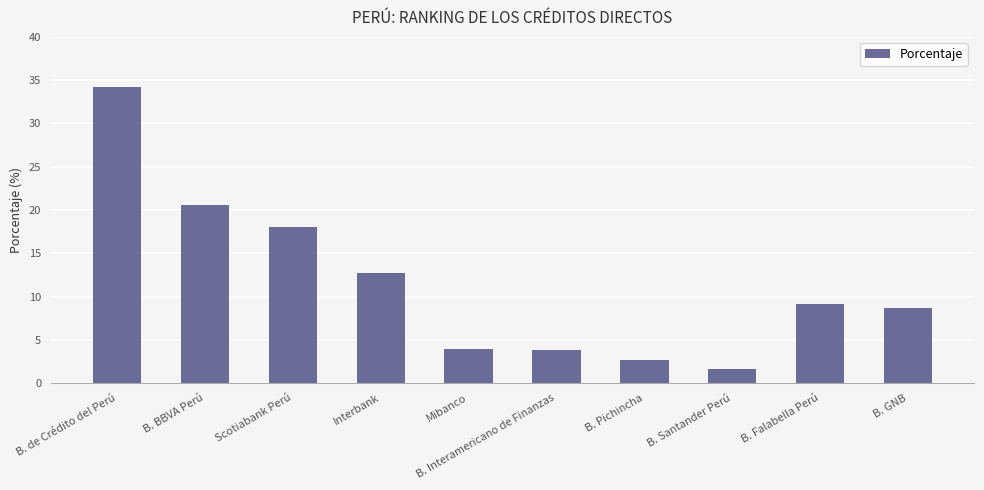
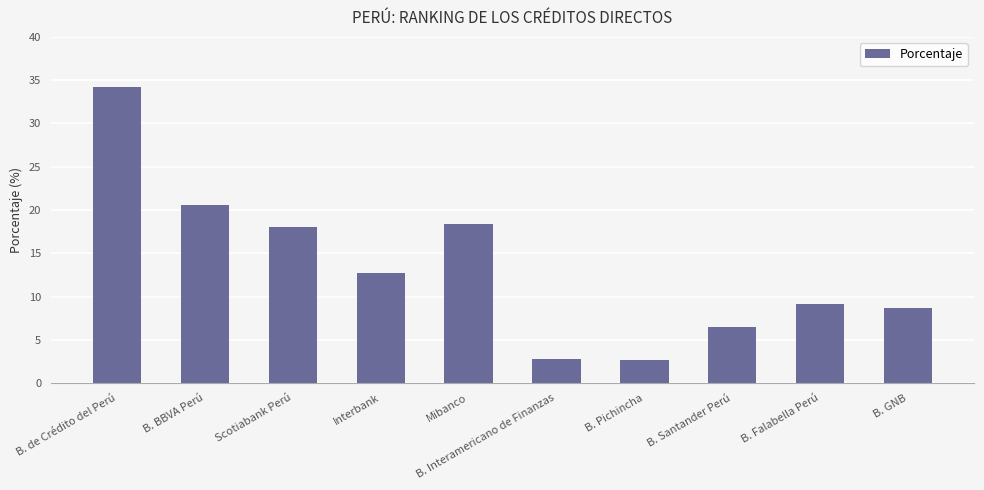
  {
    "B. de Crédito del Perú": 34,
    "B. BBVA Perú": 21,
    "Scotiabank Perú": 18,
    "Interbank": 13,
-   "Mibanco": 4,
-   "B. Interamericano de Finanzas": 4,
+   "Mibanco": 18,
+   "B. Interamericano de Finanzas": 3,
    "B. Pichincha": 3,
-   "B. Santander Perú": 2,
+   "B. Santander Perú": 6,
    "B. Falabella Perú": 9,
    "B. GNB": 9
  }
